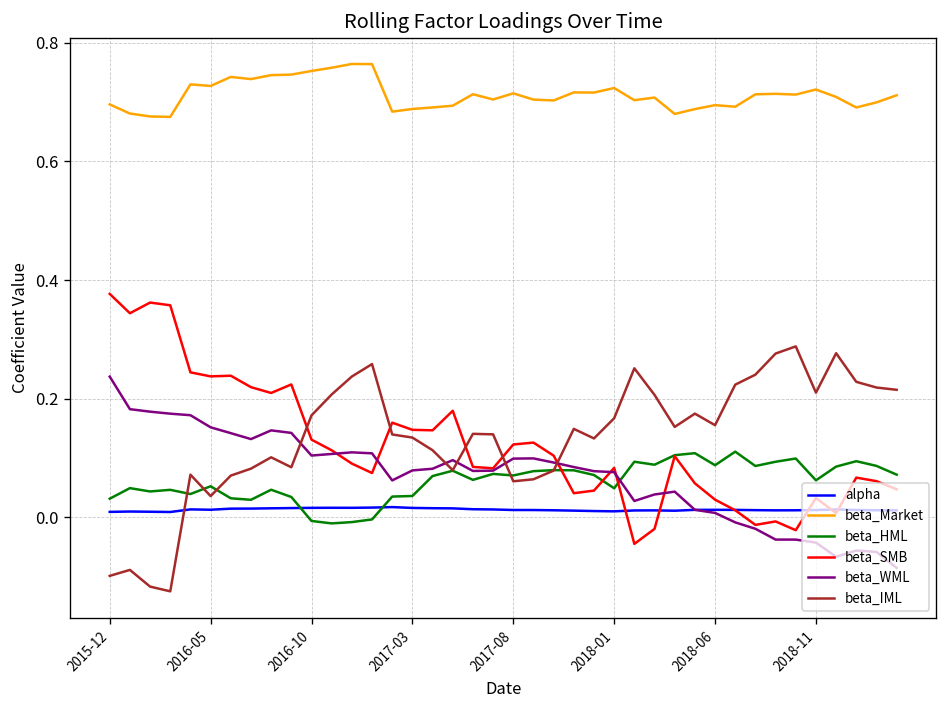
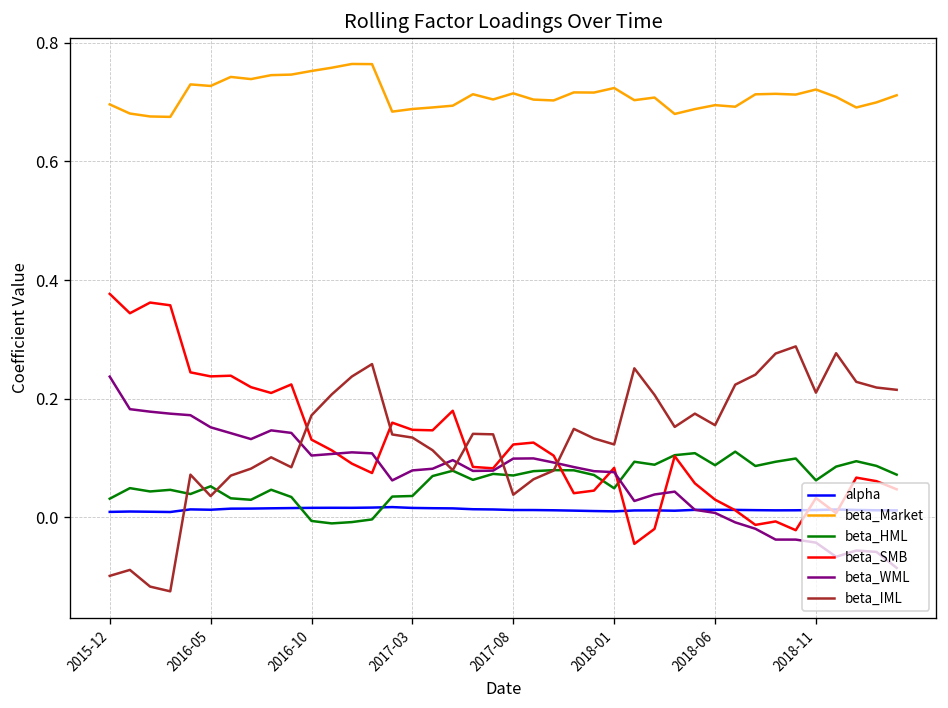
  {
    "alpha": {
      "2015-12": 0.01,
      "2016-05": 0.01,
      "2016-10": 0.02,
      "2017-03": 0.02,
      "2017-08": 0.01,
      "2018-01": 0.01
    },
    "beta_Market": {
      "2015-12": 0.70,
      "2016-05": 0.73,
      "2016-10": 0.75,
      "2017-03": 0.69,
      "2017-08": 0.71,
      "2018-01": 0.72,
      "2018-06": 0.69,
      "2018-11": 0.72
    },
    "beta_HML": {
      "2015-12": 0.03,
      "2016-05": 0.05,
      "2016-10": -0.01,
      "2017-03": 0.04,
      "2017-08": 0.07,
      "2018-01": 0.05,
      "2018-06": 0.09,
      "2018-11": 0.06
    },
    "beta_SMB": {
      "2015-12": 0.38,
      "2016-05": 0.24,
      "2016-10": 0.13,
      "2017-03": 0.15,
      "2017-08": 0.12,
      "2018-01": 0.08,
      "2018-06": 0.03
    },
    "beta_WML": {
      "2015-12": 0.24,
      "2016-05": 0.15,
      "2016-10": 0.10,
      "2017-03": 0.08,
      "2017-08": 0.10,
      "2018-01": 0.08
    },
    "beta_IML": {
      "2015-12": -0.10,
      "2016-05": 0.04,
      "2016-10": 0.17,
      "2017-03": 0.13,
-     "2017-08": 0.06,
-     "2018-01": 0.17,
+     "2017-08": 0.04,
+     "2018-01": 0.12,
      "2018-06": 0.16,
      "2018-11": 0.21
    }
  }
